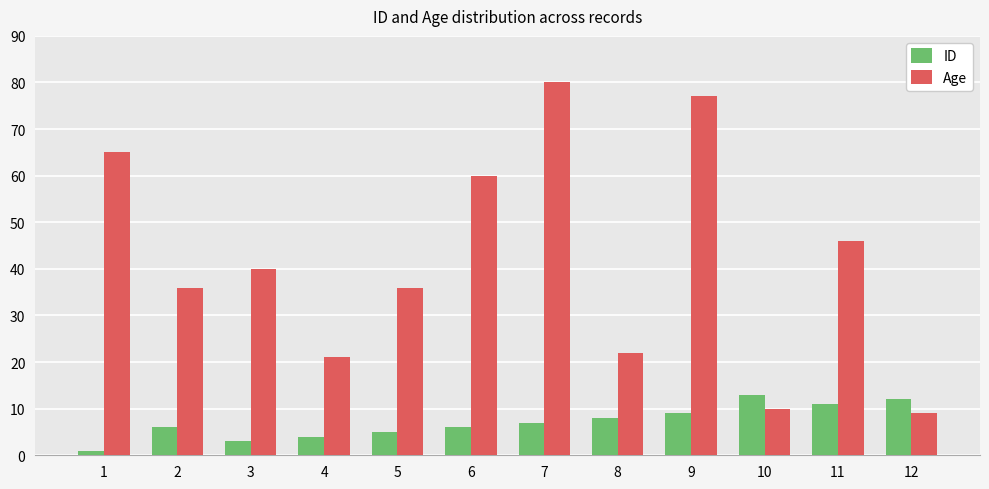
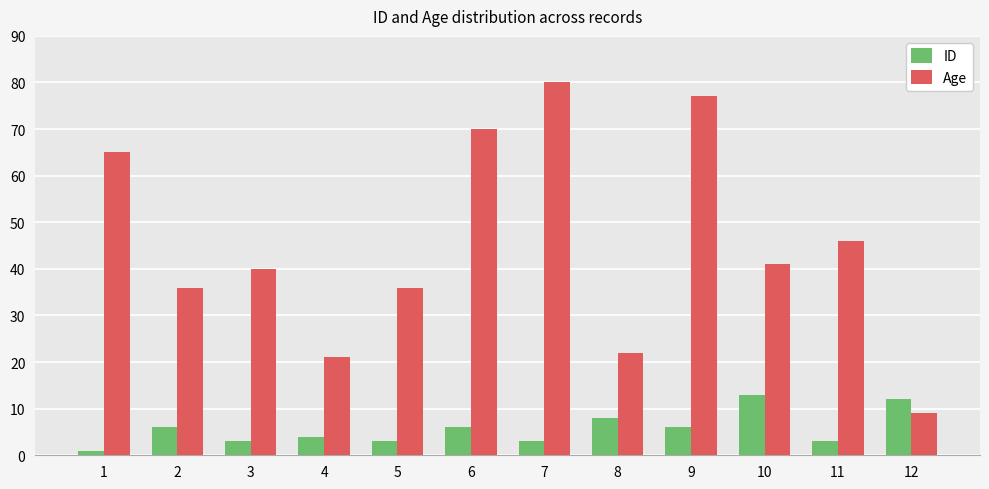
  {
    "ID": {
      "1": 1,
      "2": 6,
      "3": 3,
      "4": 4,
-     "5": 5,
+     "5": 3,
      "6": 6,
-     "7": 7,
+     "7": 3,
      "8": 8,
-     "9": 9,
+     "9": 6,
      "10": 13,
-     "11": 11,
+     "11": 3,
      "12": 12
    },
    "Age": {
      "1": 65,
      "2": 36,
      "3": 40,
      "4": 21,
      "5": 36,
-     "6": 60,
+     "6": 70,
      "7": 80,
      "8": 22,
      "9": 77,
-     "10": 10,
+     "10": 41,
      "11": 46,
      "12": 9
    }
  }
